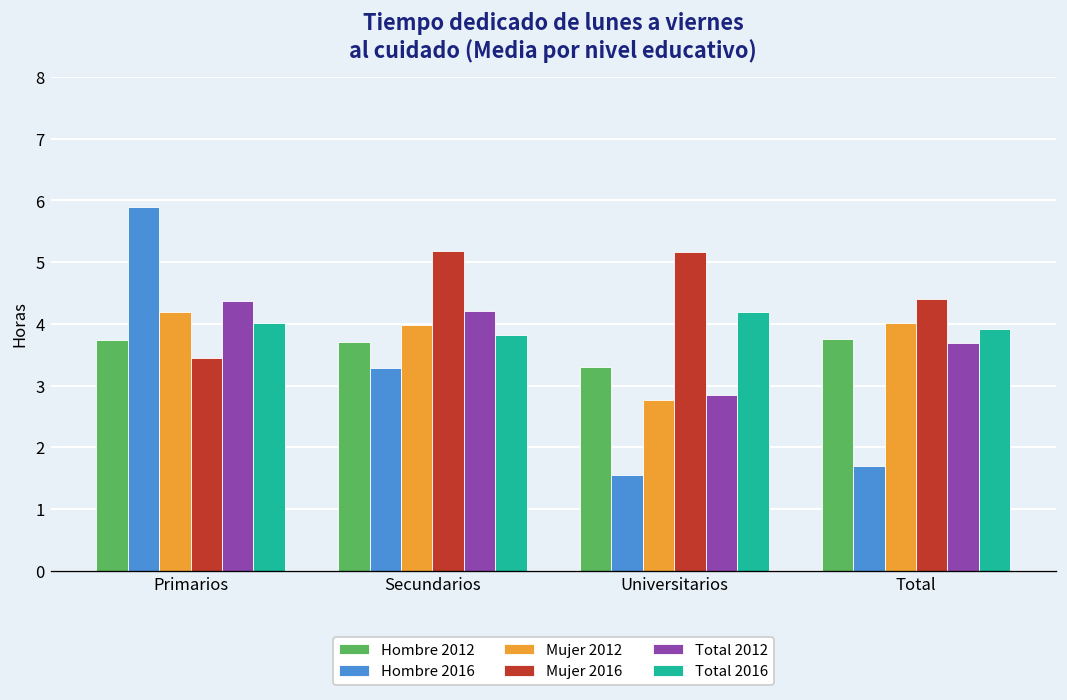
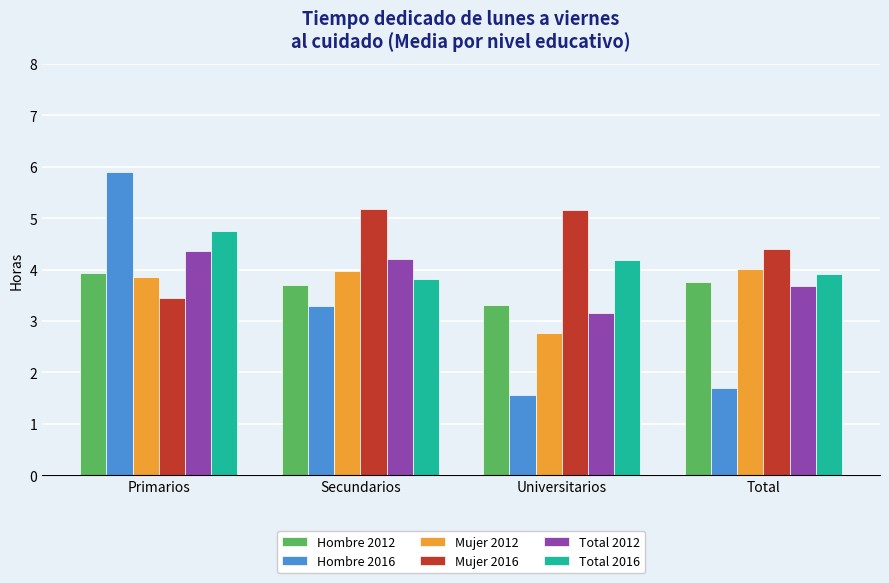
  {
    "Hombre 2012": {
-     "Primarios": 3.7,
+     "Primarios": 3.9,
      "Secundarios": 3.7,
      "Universitarios": 3.3,
      "Total": 3.8
    },
    "Hombre 2016": {
      "Primarios": 5.9,
      "Secundarios": 3.3,
      "Universitarios": 1.6,
      "Total": 1.7
    },
    "Mujer 2012": {
-     "Primarios": 4.2,
+     "Primarios": 3.9,
      "Secundarios": 4.0,
      "Universitarios": 2.8,
      "Total": 4.0
    },
    "Mujer 2016": {
      "Primarios": 3.5,
      "Secundarios": 5.2,
      "Universitarios": 5.2,
      "Total": 4.4
    },
    "Total 2012": {
      "Primarios": 4.4,
      "Secundarios": 4.2,
-     "Universitarios": 2.8,
+     "Universitarios": 3.2,
      "Total": 3.7
    },
    "Total 2016": {
-     "Primarios": 4.0,
+     "Primarios": 4.7,
      "Secundarios": 3.8,
      "Universitarios": 4.2,
      "Total": 3.9
    }
  }
